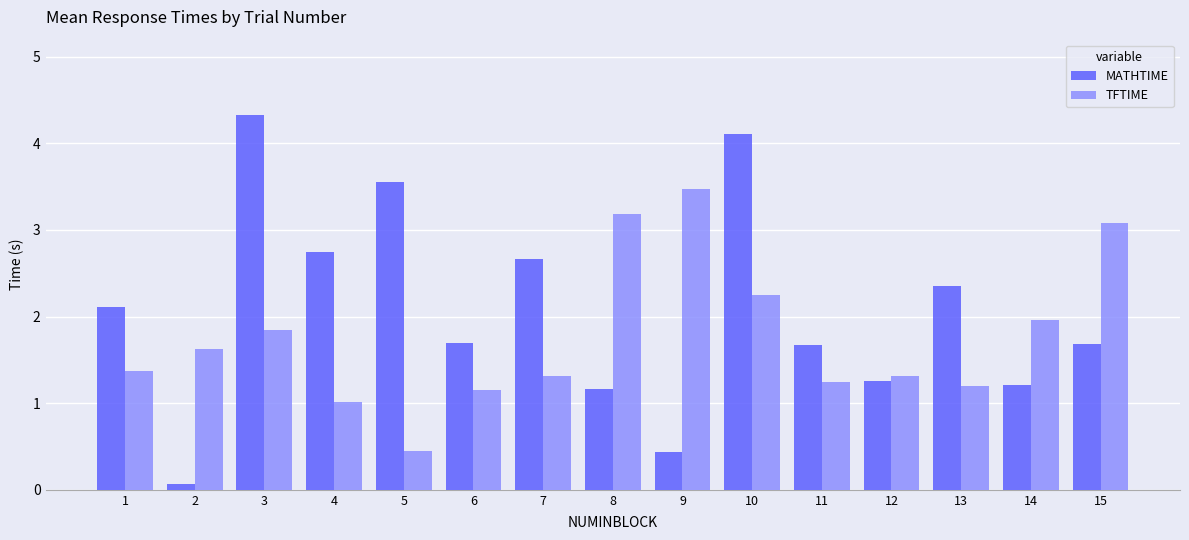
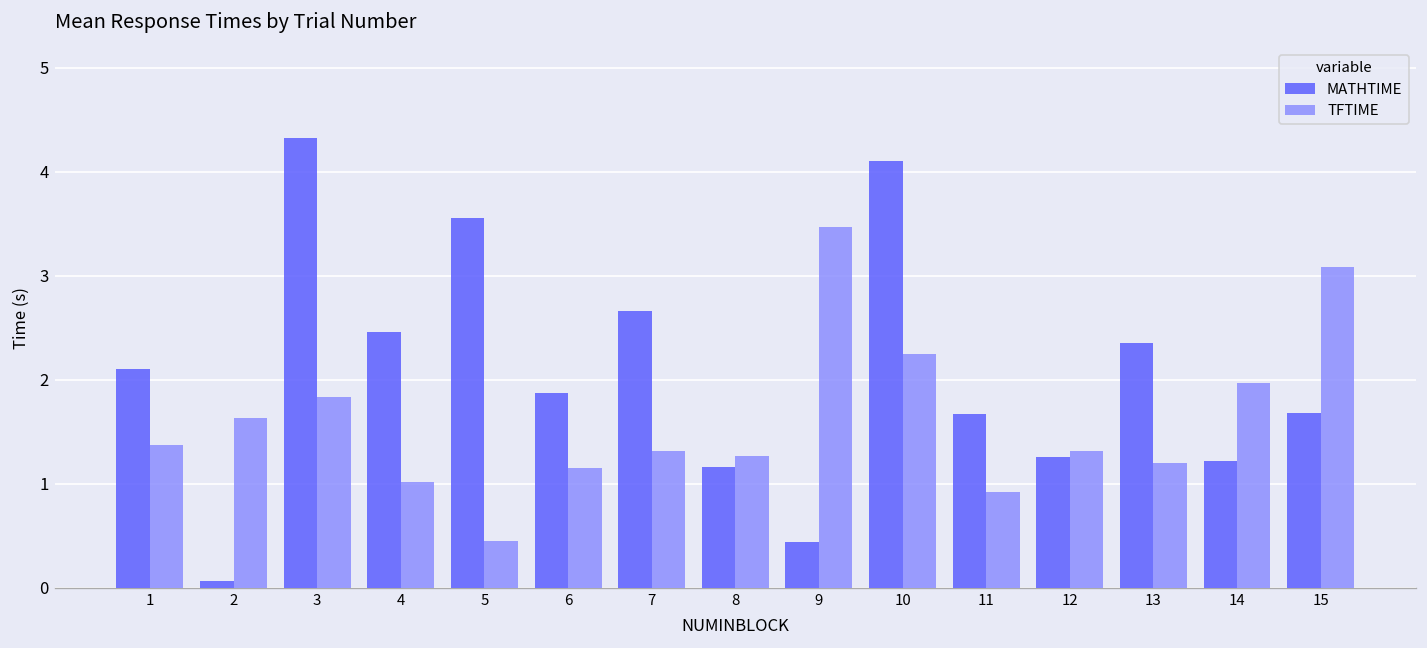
  {
    "MATHTIME": {
      "1": 2.1,
      "2": 0.1,
      "3": 4.3,
-     "4": 2.7,
+     "4": 2.5,
      "5": 3.6,
-     "6": 1.7,
+     "6": 1.9,
      "7": 2.7,
      "8": 1.2,
      "9": 0.4,
      "10": 4.1,
      "11": 1.7,
      "12": 1.3,
      "13": 2.4,
      "14": 1.2,
      "15": 1.7
    },
    "TFTIME": {
      "1": 1.4,
      "2": 1.6,
      "3": 1.8,
      "4": 1.0,
      "5": 0.5,
      "6": 1.2,
      "7": 1.3,
-     "8": 3.2,
+     "8": 1.3,
      "9": 3.5,
      "10": 2.2,
-     "11": 1.3,
+     "11": 0.9,
      "12": 1.3,
      "13": 1.2,
      "14": 2.0,
      "15": 3.1
    }
  }
